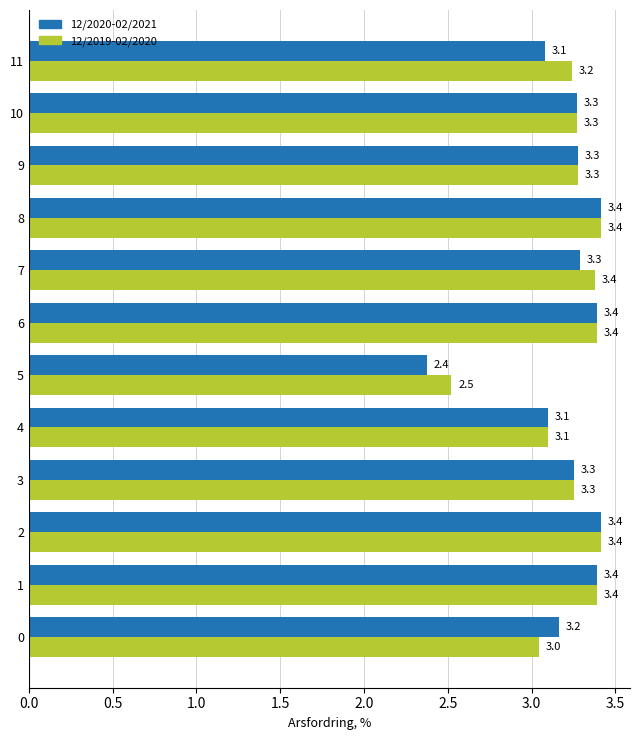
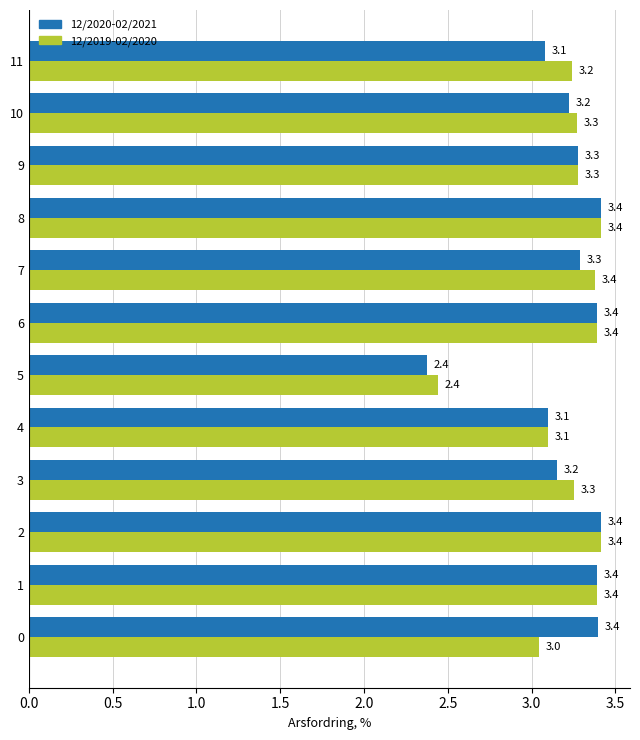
  {
    "12/2020-02/2021": {
      "11": 3.1,
-     "10": 3.3,
+     "10": 3.2,
      "9": 3.3,
      "8": 3.4,
      "7": 3.3,
      "6": 3.4,
      "5": 2.4,
      "4": 3.1,
-     "3": 3.3,
+     "3": 3.2,
      "2": 3.4,
      "1": 3.4,
-     "0": 3.2
+     "0": 3.4
    },
    "12/2019-02/2020": {
      "11": 3.2,
      "10": 3.3,
      "9": 3.3,
      "8": 3.4,
      "7": 3.4,
      "6": 3.4,
-     "5": 2.5,
+     "5": 2.4,
      "4": 3.1,
      "3": 3.3,
      "2": 3.4,
      "1": 3.4,
      "0": 3.0
    }
  }
